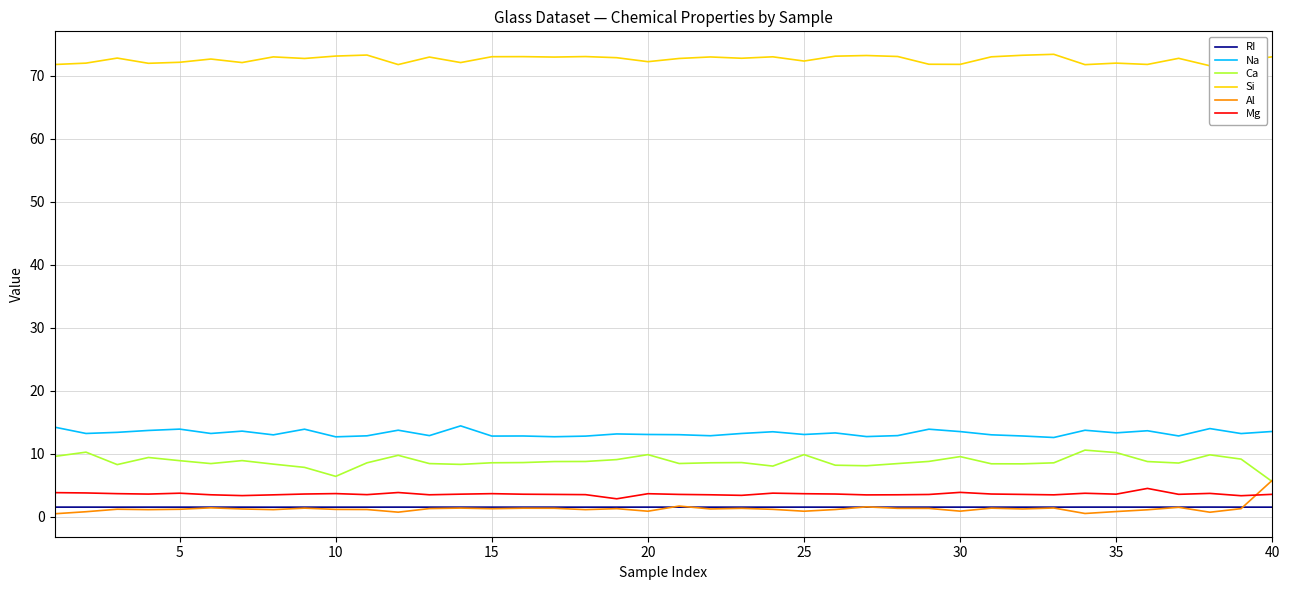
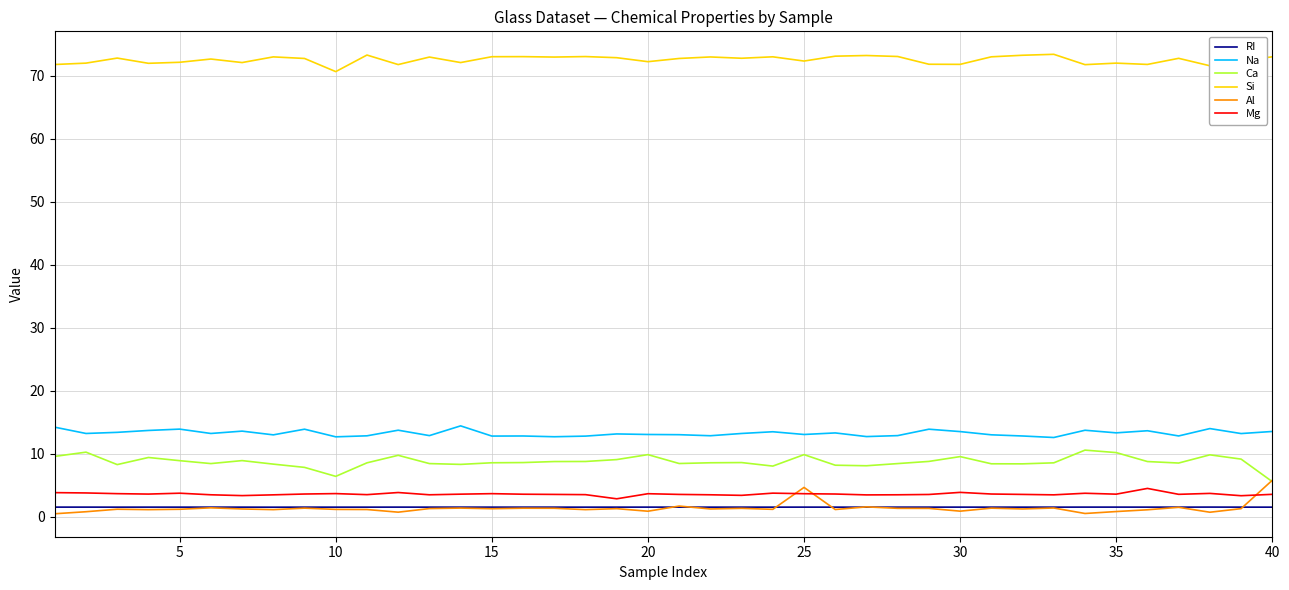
  {
    "RI": {
      "20": 2,
      "25": 2,
      "30": 2,
      "35": 2,
      "40": 2
    },
    "Na": {
      "5": 14,
      "10": 13,
      "15": 13,
      "20": 13,
      "25": 13,
      "30": 14,
      "35": 13,
      "40": 14
    },
    "Ca": {
      "5": 9,
      "10": 6,
      "15": 9,
      "20": 10,
      "25": 10,
      "30": 10,
      "35": 10
    },
    "Si": {
      "5": 72,
-     "10": 73,
+     "10": 71,
      "15": 73,
      "20": 72,
      "25": 72,
      "30": 72,
      "35": 72,
      "40": 73
    },
    "Al": {
      "20": 1,
-     "25": 1,
+     "25": 5,
      "30": 1,
      "35": 1
    },
    "Mg": {
      "5": 4,
      "10": 4,
      "15": 4,
      "20": 4,
      "25": 4,
      "30": 4,
      "35": 4,
      "40": 4
    }
  }
